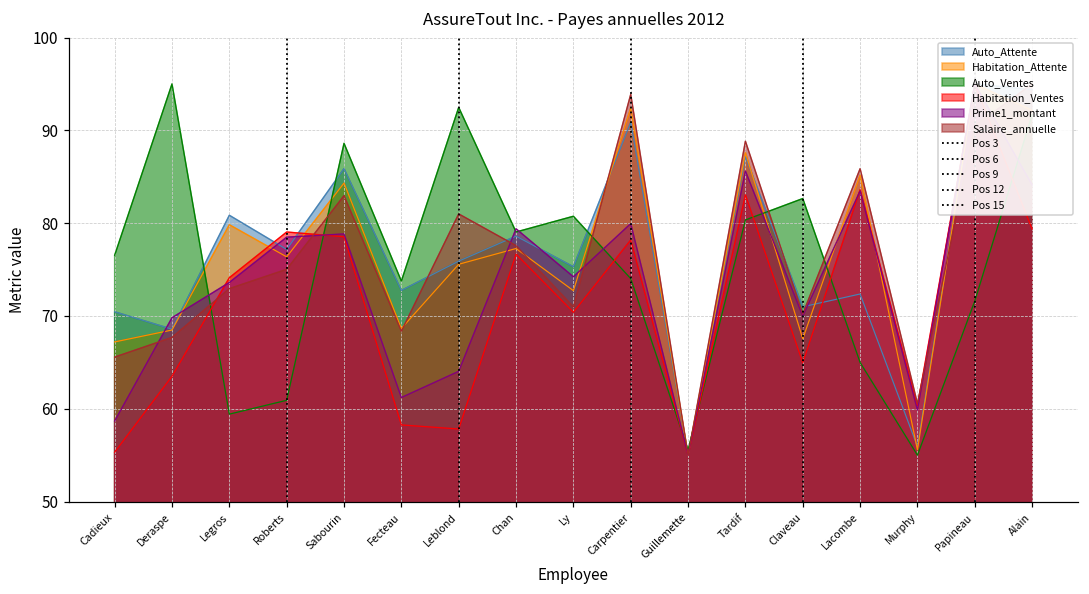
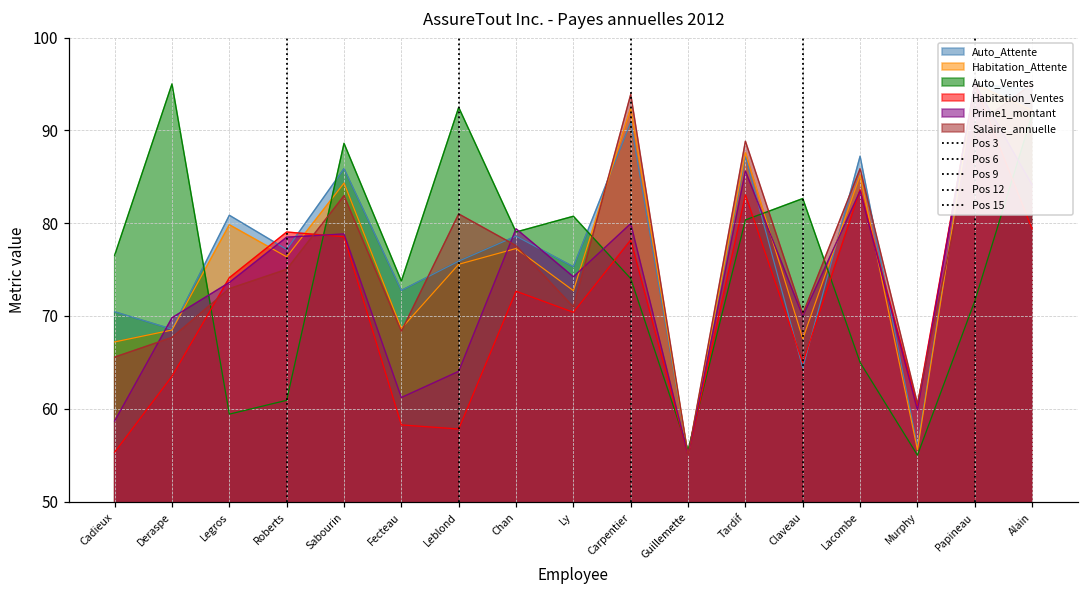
  {
    "Auto_Attente": {
      "Cadieux": 70,
      "Legros": 81,
      "Roberts": 77,
      "Sabourin": 86,
      "Fecteau": 73,
      "Leblond": 76,
      "Chan": 79,
      "Ly": 75,
      "Carpentier": 91,
      "Tardif": 87,
-     "Claveau": 71,
-     "Lacombe": 72,
+     "Claveau": 64,
+     "Lacombe": 87,
      "Murphy": 56
    },
    "Habitation_Attente": {
      "Cadieux": 67,
      "Legros": 80,
      "Roberts": 76,
      "Sabourin": 84,
      "Leblond": 76,
      "Chan": 77,
      "Ly": 73,
      "Carpentier": 92,
      "Tardif": 88,
      "Claveau": 68,
      "Lacombe": 85,
      "Murphy": 56
    },
    "Auto_Ventes": {
      "Cadieux": 77,
      "Deraspe": 95,
      "Legros": 59,
      "Roberts": 61,
      "Sabourin": 89,
      "Fecteau": 74,
      "Leblond": 92,
      "Chan": 79,
      "Ly": 81,
      "Carpentier": 74,
      "Guillemette": 56,
      "Tardif": 80,
      "Claveau": 83,
      "Lacombe": 65,
      "Murphy": 55,
      "Papineau": 72
    },
    "Habitation_Ventes": {
      "Cadieux": 55,
      "Deraspe": 64,
      "Legros": 74,
      "Roberts": 79,
      "Fecteau": 58,
      "Leblond": 58,
-     "Chan": 77,
+     "Chan": 73,
      "Ly": 70,
      "Carpentier": 78,
      "Tardif": 83,
      "Claveau": 65,
      "Alain": 79
    },
    "Prime1_montant": {
      "Cadieux": 59,
      "Deraspe": 70,
      "Legros": 74,
      "Roberts": 78,
      "Fecteau": 61,
      "Leblond": 64,
      "Chan": 79,
      "Ly": 74,
      "Carpentier": 80,
      "Tardif": 86,
      "Murphy": 60
    },
    "Salaire_annuelle": {
      "Cadieux": 66,
      "Deraspe": 68,
      "Legros": 73,
      "Roberts": 75,
      "Sabourin": 83,
      "Leblond": 81,
      "Chan": 78,
      "Ly": 71,
      "Carpentier": 94,
      "Tardif": 89,
      "Lacombe": 86
    }
  }
